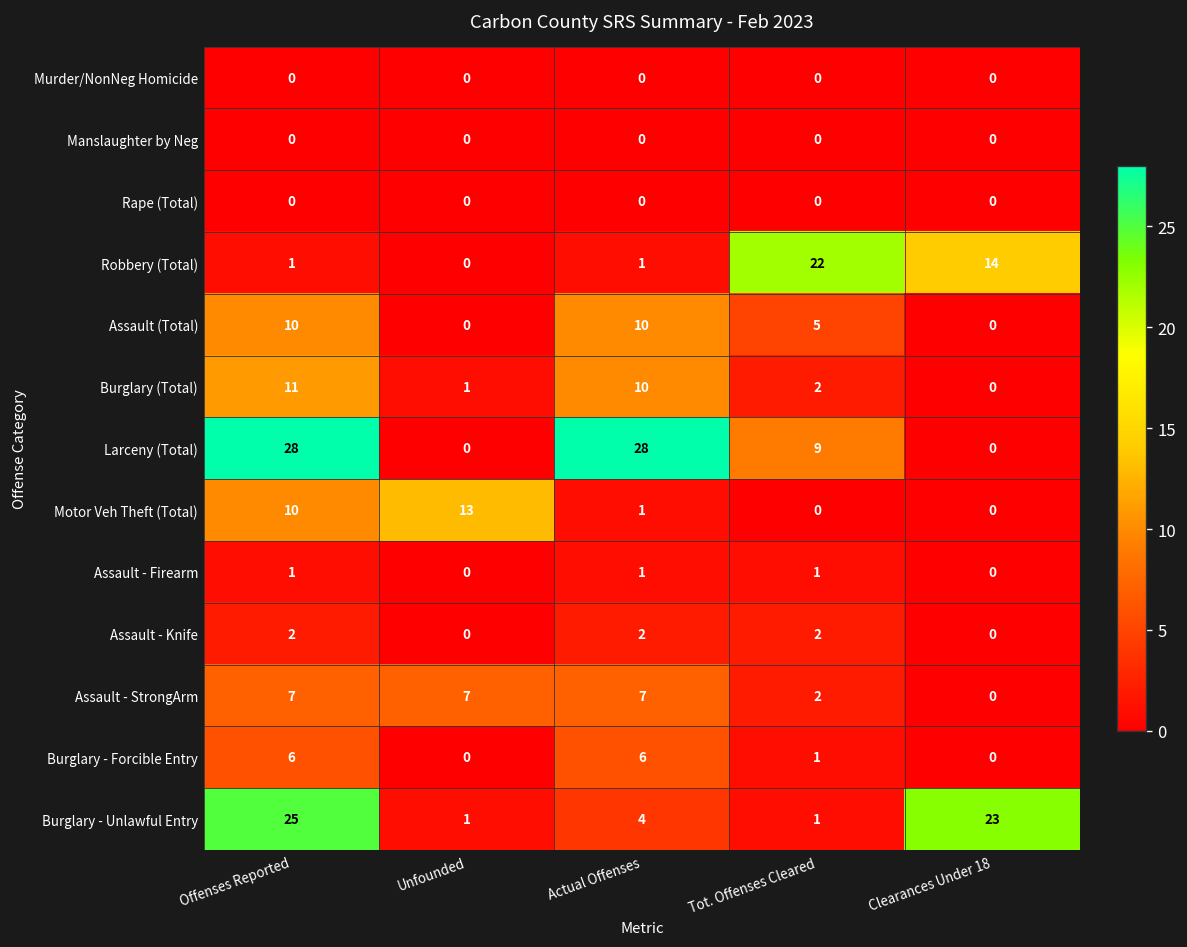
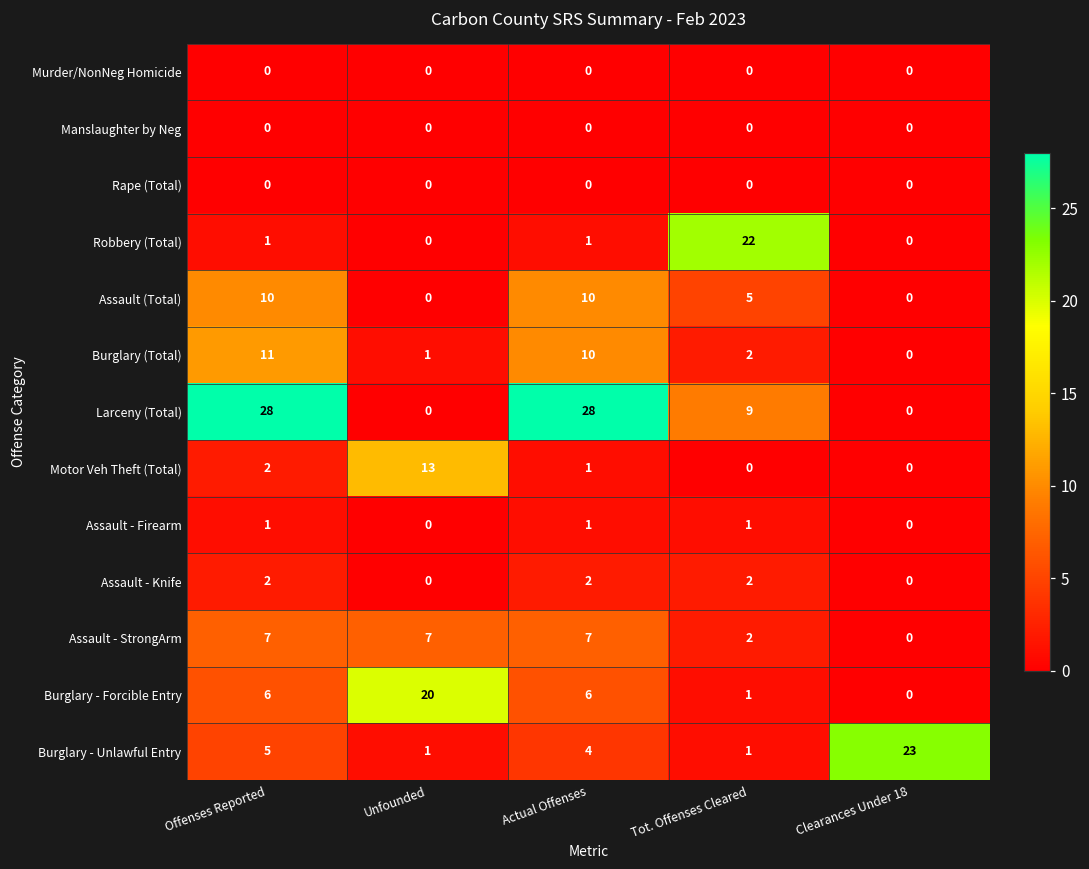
  {
    "Murder/NonNeg Homicide": {
      "Offenses Reported": 0,
      "Unfounded": 0,
      "Actual Offenses": 0,
      "Tot. Offenses Cleared": 0,
      "Clearances Under 18": 0
    },
    "Manslaughter by Neg": {
      "Offenses Reported": 0,
      "Unfounded": 0,
      "Actual Offenses": 0,
      "Tot. Offenses Cleared": 0,
      "Clearances Under 18": 0
    },
    "Rape (Total)": {
      "Offenses Reported": 0,
      "Unfounded": 0,
      "Actual Offenses": 0,
      "Tot. Offenses Cleared": 0,
      "Clearances Under 18": 0
    },
    "Robbery (Total)": {
      "Offenses Reported": 1,
      "Unfounded": 0,
      "Actual Offenses": 1,
      "Tot. Offenses Cleared": 22,
-     "Clearances Under 18": 14
+     "Clearances Under 18": 0
    },
    "Assault (Total)": {
      "Offenses Reported": 10,
      "Unfounded": 0,
      "Actual Offenses": 10,
      "Tot. Offenses Cleared": 5,
      "Clearances Under 18": 0
    },
    "Burglary (Total)": {
      "Offenses Reported": 11,
      "Unfounded": 1,
      "Actual Offenses": 10,
      "Tot. Offenses Cleared": 2,
      "Clearances Under 18": 0
    },
    "Larceny (Total)": {
      "Offenses Reported": 28,
      "Unfounded": 0,
      "Actual Offenses": 28,
      "Tot. Offenses Cleared": 9,
      "Clearances Under 18": 0
    },
    "Motor Veh Theft (Total)": {
-     "Offenses Reported": 10,
+     "Offenses Reported": 2,
      "Unfounded": 13,
      "Actual Offenses": 1,
      "Tot. Offenses Cleared": 0,
      "Clearances Under 18": 0
    },
    "Assault - Firearm": {
      "Offenses Reported": 1,
      "Unfounded": 0,
      "Actual Offenses": 1,
      "Tot. Offenses Cleared": 1,
      "Clearances Under 18": 0
    },
    "Assault - Knife": {
      "Offenses Reported": 2,
      "Unfounded": 0,
      "Actual Offenses": 2,
      "Tot. Offenses Cleared": 2,
      "Clearances Under 18": 0
    },
    "Assault - StrongArm": {
      "Offenses Reported": 7,
      "Unfounded": 7,
      "Actual Offenses": 7,
      "Tot. Offenses Cleared": 2,
      "Clearances Under 18": 0
    },
    "Burglary - Forcible Entry": {
      "Offenses Reported": 6,
-     "Unfounded": 0,
+     "Unfounded": 20,
      "Actual Offenses": 6,
      "Tot. Offenses Cleared": 1,
      "Clearances Under 18": 0
    },
    "Burglary - Unlawful Entry": {
-     "Offenses Reported": 25,
+     "Offenses Reported": 5,
      "Unfounded": 1,
      "Actual Offenses": 4,
      "Tot. Offenses Cleared": 1,
      "Clearances Under 18": 23
    }
  }
